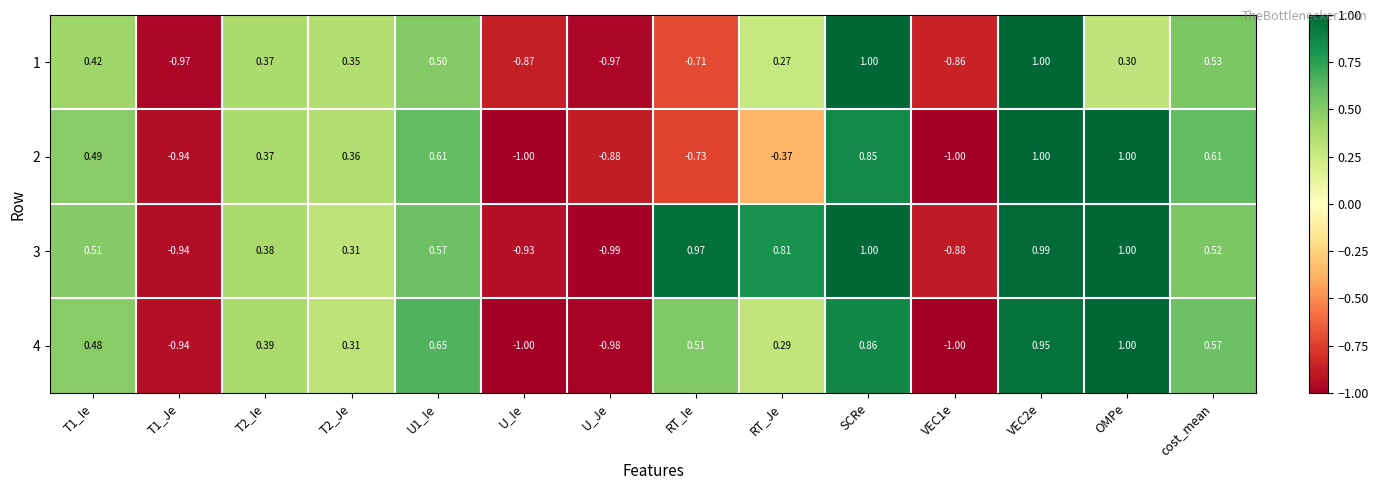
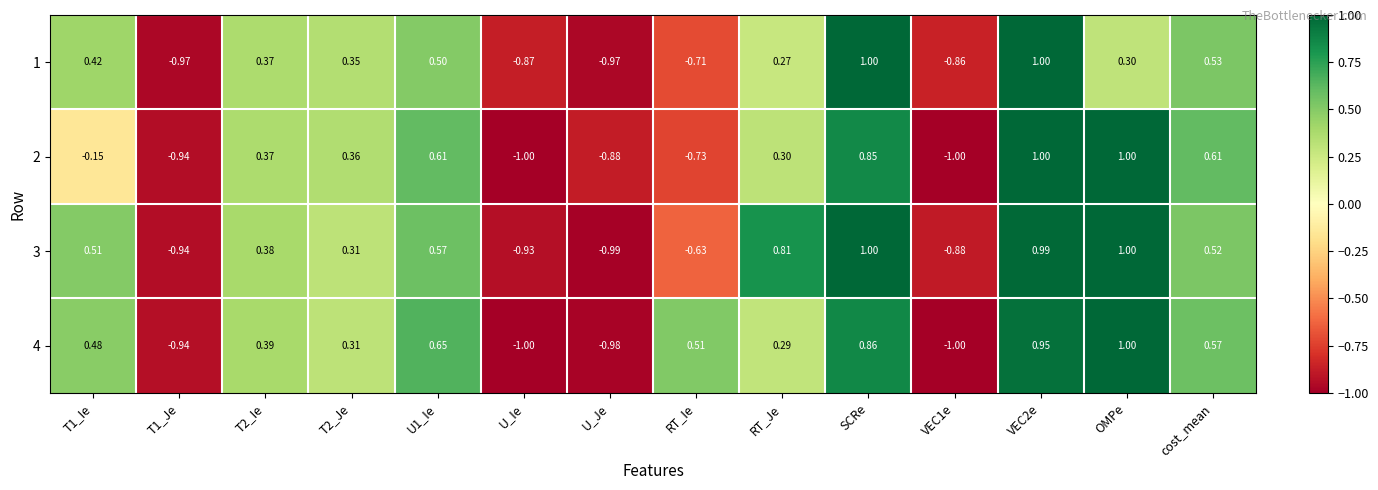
  {
    "1": {
      "T1_Ie": 0.42,
      "T1_Je": -0.97,
      "T2_Ie": 0.37,
      "T2_Je": 0.35,
      "U1_Ie": 0.50,
      "U_Ie": -0.87,
      "U_Je": -0.97,
      "RT_Ie": -0.71,
      "RT_Je": 0.27,
      "SCRe": 1.00,
      "VEC1e": -0.86,
      "VEC2e": 1.00,
      "OMPe": 0.30,
      "cost_mean": 0.53
    },
    "2": {
-     "T1_Ie": 0.49,
+     "T1_Ie": -0.15,
      "T1_Je": -0.94,
      "T2_Ie": 0.37,
      "T2_Je": 0.36,
      "U1_Ie": 0.61,
      "U_Ie": -1.00,
      "U_Je": -0.88,
      "RT_Ie": -0.73,
-     "RT_Je": -0.37,
+     "RT_Je": 0.30,
      "SCRe": 0.85,
      "VEC1e": -1.00,
      "VEC2e": 1.00,
      "OMPe": 1.00,
      "cost_mean": 0.61
    },
    "3": {
      "T1_Ie": 0.51,
      "T1_Je": -0.94,
      "T2_Ie": 0.38,
      "T2_Je": 0.31,
      "U1_Ie": 0.57,
      "U_Ie": -0.93,
      "U_Je": -0.99,
-     "RT_Ie": 0.97,
+     "RT_Ie": -0.63,
      "RT_Je": 0.81,
      "SCRe": 1.00,
      "VEC1e": -0.88,
      "VEC2e": 0.99,
      "OMPe": 1.00,
      "cost_mean": 0.52
    },
    "4": {
      "T1_Ie": 0.48,
      "T1_Je": -0.94,
      "T2_Ie": 0.39,
      "T2_Je": 0.31,
      "U1_Ie": 0.65,
      "U_Ie": -1.00,
      "U_Je": -0.98,
      "RT_Ie": 0.51,
      "RT_Je": 0.29,
      "SCRe": 0.86,
      "VEC1e": -1.00,
      "VEC2e": 0.95,
      "OMPe": 1.00,
      "cost_mean": 0.57
    }
  }
